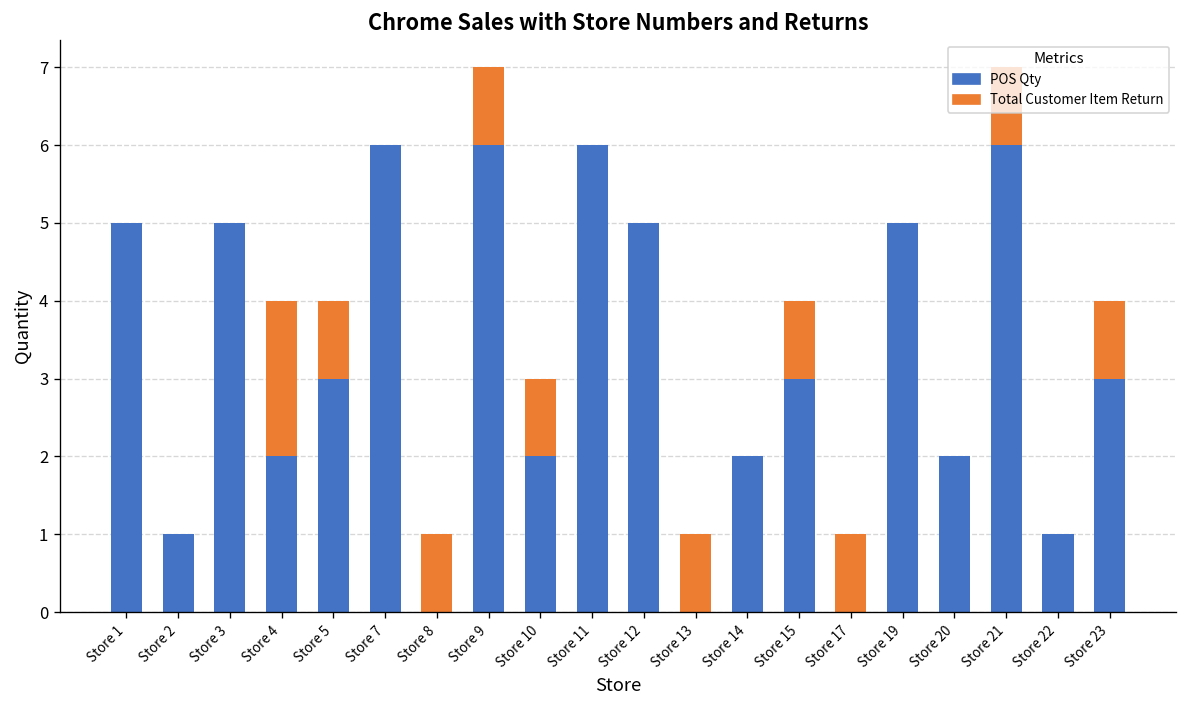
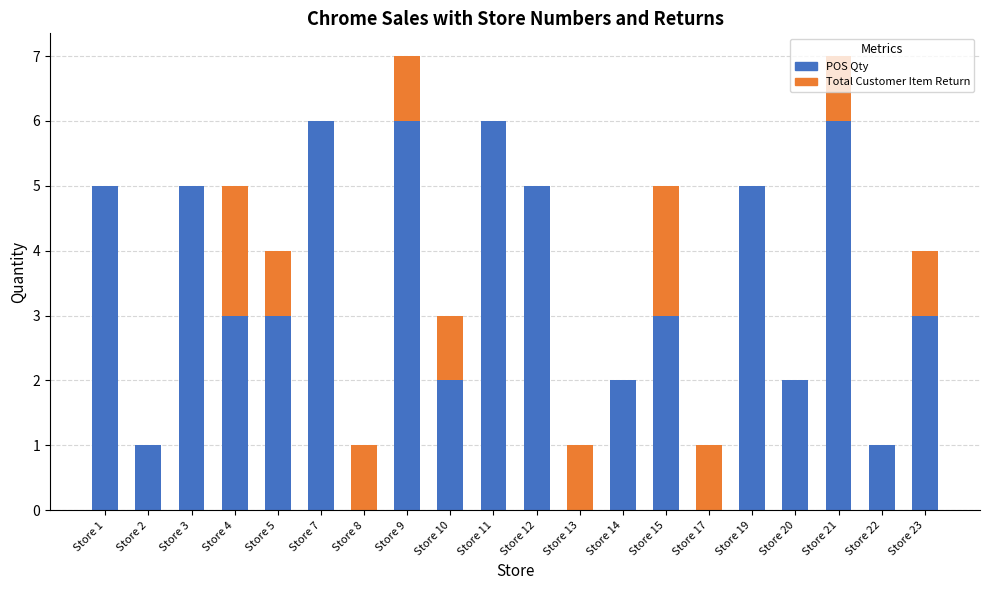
  {
    "POS Qty": {
      "Store 1": 5,
      "Store 2": 1,
      "Store 3": 5,
-     "Store 4": 2,
+     "Store 4": 3,
      "Store 5": 3,
      "Store 7": 6,
      "Store 8": 0,
      "Store 9": 6,
      "Store 10": 2,
      "Store 11": 6,
      "Store 12": 5,
      "Store 13": 0,
      "Store 14": 2,
      "Store 15": 3,
      "Store 17": 0,
      "Store 19": 5,
      "Store 20": 2,
      "Store 21": 6,
      "Store 22": 1,
      "Store 23": 3
    },
    "Total Customer Item Return": {
      "Store 1": 0,
      "Store 2": 0,
      "Store 3": 0,
      "Store 4": 2,
      "Store 5": 1,
      "Store 7": 0,
      "Store 8": 1,
      "Store 9": 1,
      "Store 10": 1,
      "Store 11": 0,
      "Store 12": 0,
      "Store 13": 1,
      "Store 14": 0,
-     "Store 15": 1,
+     "Store 15": 2,
      "Store 17": 1,
      "Store 19": 0,
      "Store 20": 0,
      "Store 22": 0,
      "Store 23": 1
    }
  }
